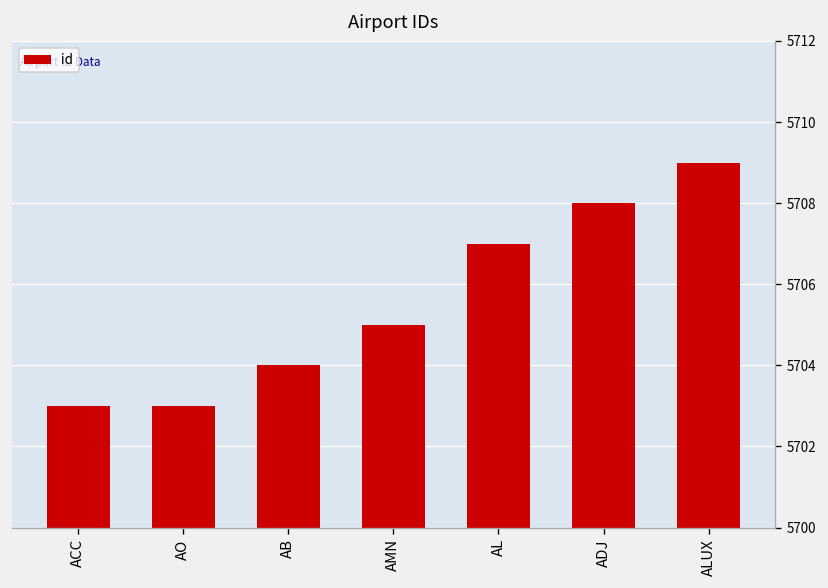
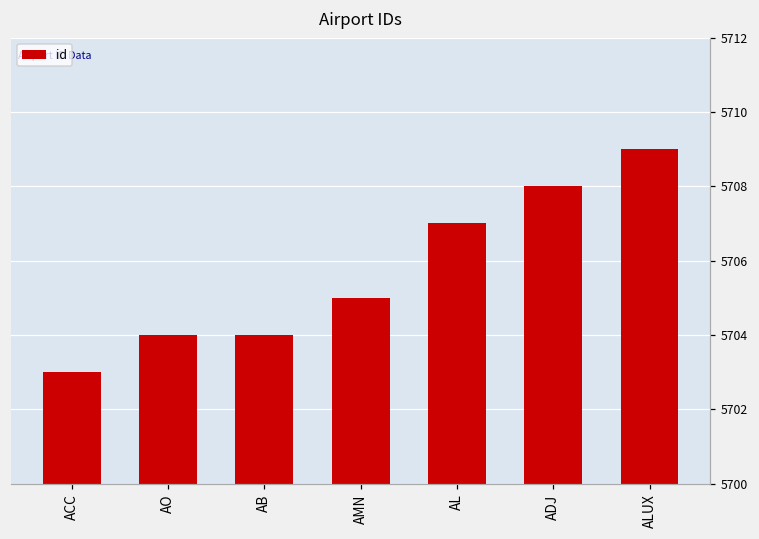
  {
    "ACC": 5703,
-   "AO": 5703,
+   "AO": 5704,
    "AB": 5704,
    "AMN": 5705,
    "AL": 5707,
    "ADJ": 5708,
    "ALUX": 5709
  }
